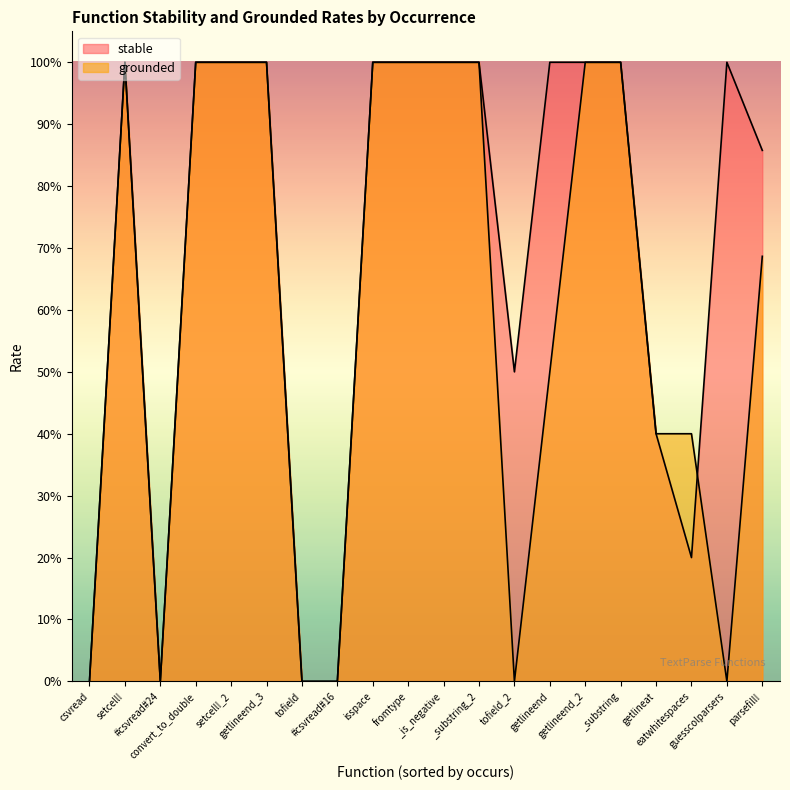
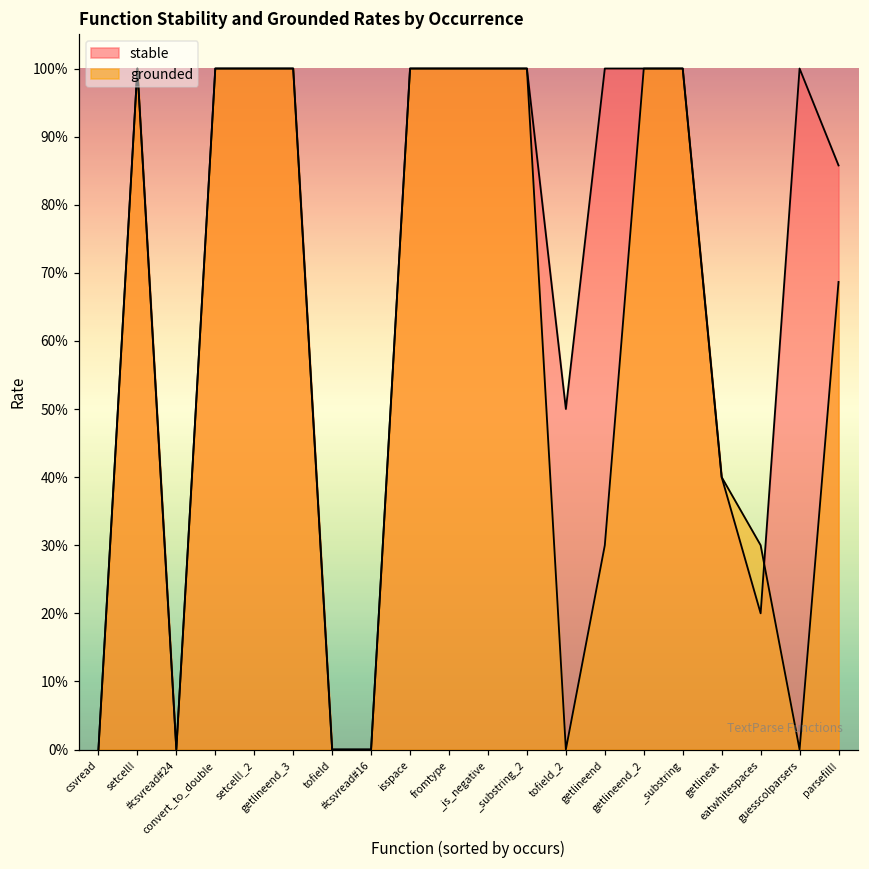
  {
    "stable": {
      "tofield_2": "50%",
      "getlineend": "100%",
      "eatwhitespaces": "20%",
      "guesscolparsers": "100%",
      "parsefill!": "86%"
    },
    "grounded": {
      "tofield_2": "0%",
-     "getlineend": "50%",
-     "eatwhitespaces": "40%",
+     "getlineend": "30%",
+     "eatwhitespaces": "30%",
      "guesscolparsers": "0%",
      "parsefill!": "69%"
    }
  }
